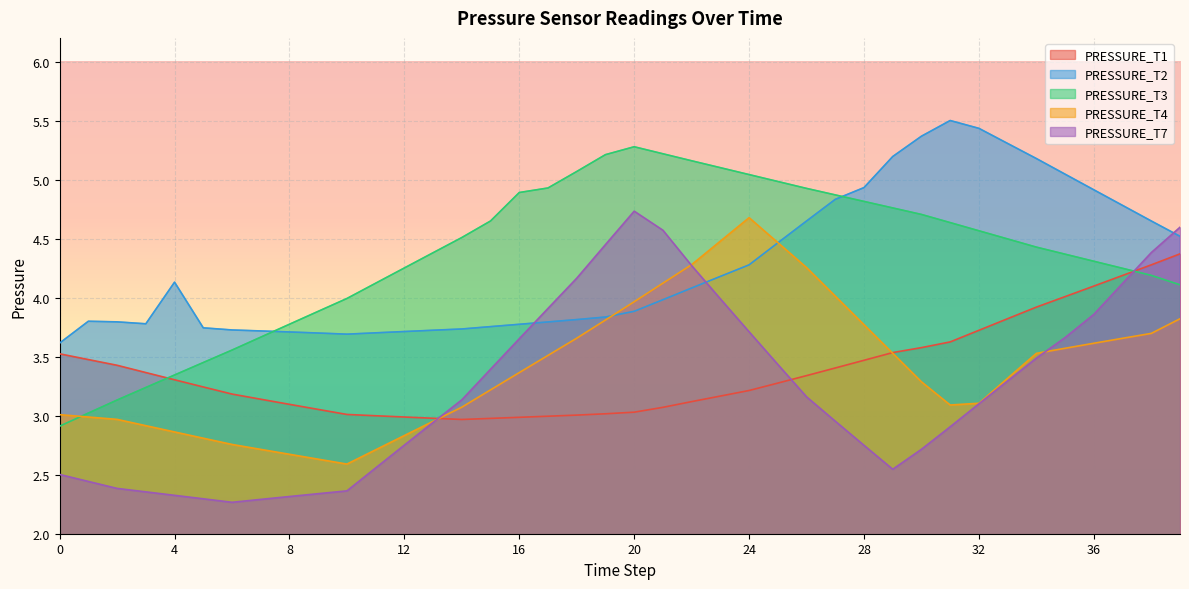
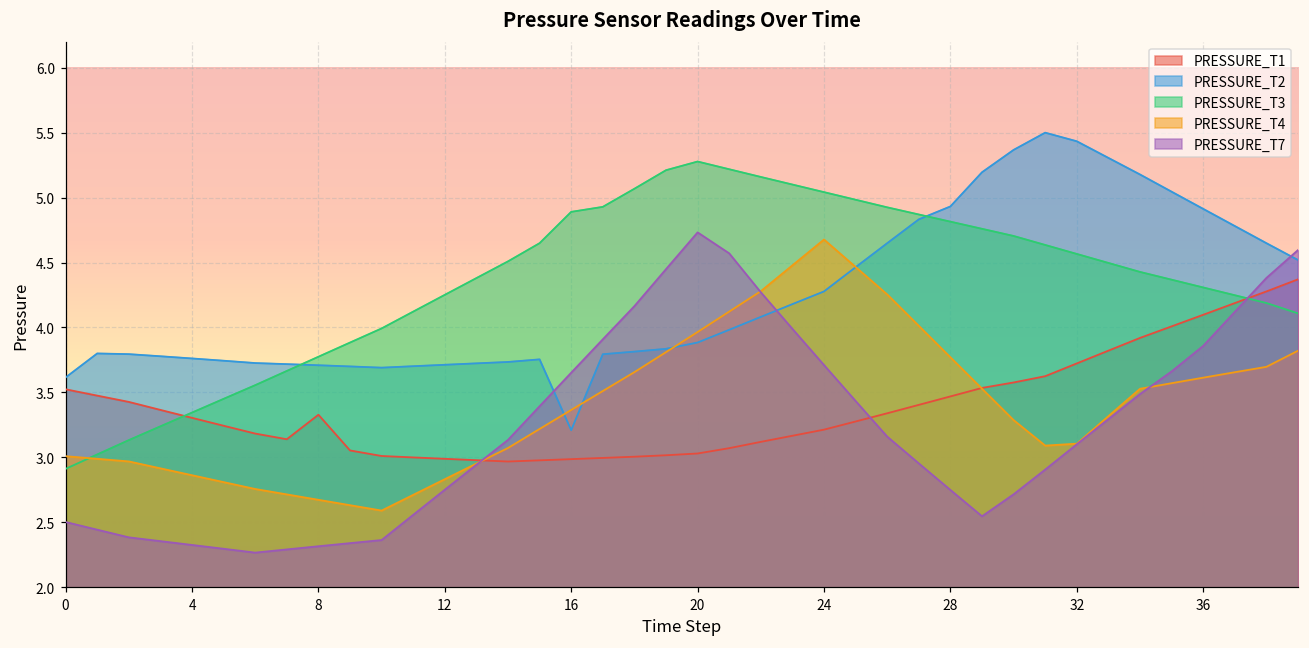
  {
    "PRESSURE_T1": {
      "0": 3.52,
      "4": 3.30,
-     "8": 3.10,
+     "8": 3.33,
      "12": 2.99,
      "16": 2.99,
      "20": 3.03,
      "24": 3.21,
      "28": 3.47,
      "32": 3.72,
      "36": 4.10
    },
    "PRESSURE_T2": {
      "0": 3.61,
-     "4": 4.13,
+     "4": 3.76,
      "8": 3.71,
      "12": 3.71,
-     "16": 3.77,
+     "16": 3.21,
      "20": 3.88,
      "24": 4.28,
      "28": 4.93,
      "32": 5.43,
      "36": 4.91
    },
    "PRESSURE_T3": {
      "0": 2.91,
      "4": 3.34,
      "8": 3.77,
      "12": 4.25,
      "16": 4.89,
      "20": 5.28,
      "24": 5.04,
      "28": 4.81,
      "32": 4.57,
      "36": 4.31
    },
    "PRESSURE_T4": {
      "0": 3.01,
      "4": 2.86,
      "8": 2.67,
      "12": 2.83,
      "16": 3.36,
      "20": 3.97,
      "24": 4.68,
      "28": 3.77,
      "36": 3.61
    },
    "PRESSURE_T7": {
      "0": 2.50,
      "4": 2.33,
      "8": 2.32,
      "12": 2.75,
      "16": 3.65,
      "20": 4.73,
      "24": 3.71,
      "28": 2.75,
      "36": 3.86
    }
  }
